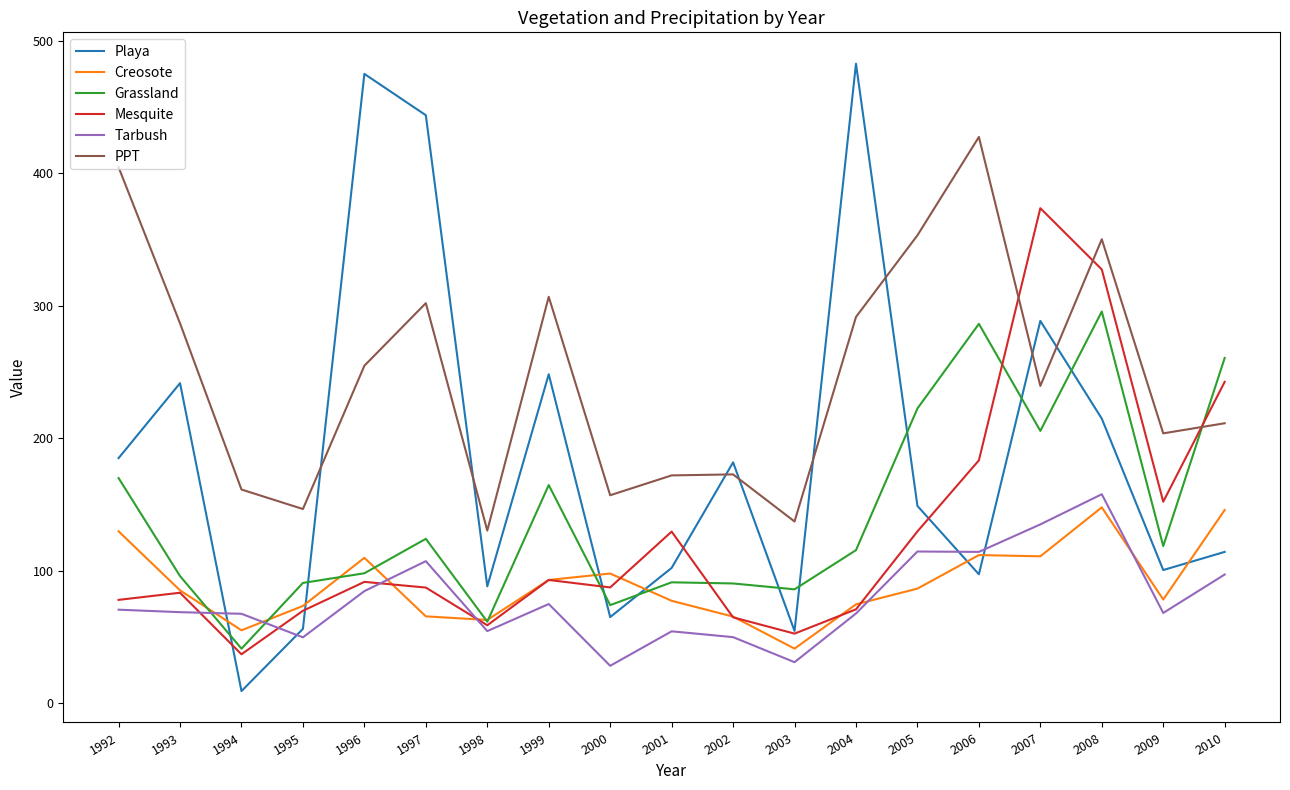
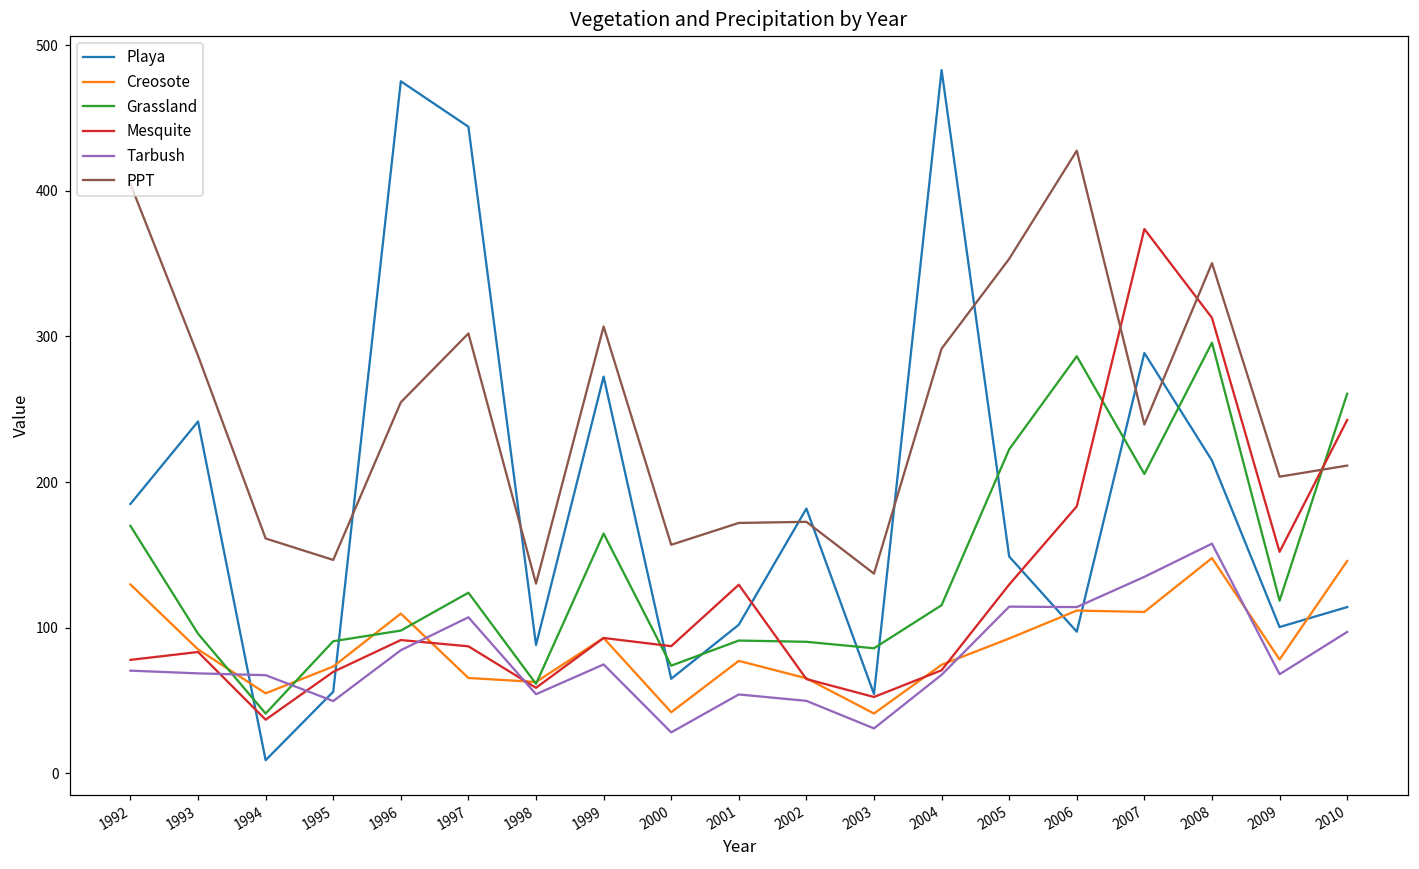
  {
    "Playa": {
      "1992": 185,
      "1993": 242,
      "1994": 9,
      "1995": 56,
      "1996": 475,
      "1997": 444,
      "1998": 88,
-     "1999": 248,
+     "1999": 272,
      "2000": 65,
      "2001": 102,
      "2002": 182,
      "2003": 55,
      "2004": 483,
      "2005": 149,
      "2006": 97,
      "2007": 289,
      "2008": 215,
      "2009": 101,
      "2010": 114
    },
    "Creosote": {
      "1992": 130,
      "1994": 55,
      "1995": 73,
      "1996": 110,
      "1997": 66,
-     "2000": 98,
+     "2000": 42,
      "2001": 77,
      "2003": 41,
      "2004": 75,
-     "2005": 86,
+     "2005": 93,
      "2006": 112,
      "2007": 111,
      "2008": 148,
      "2009": 78,
      "2010": 146
    },
    "Grassland": {
      "1992": 170,
      "1993": 96,
      "1994": 41,
      "1995": 91,
      "1996": 98,
      "1997": 124,
      "1999": 165,
      "2000": 74,
      "2001": 91,
      "2002": 90,
      "2003": 86,
      "2004": 116,
      "2005": 222,
      "2006": 286,
      "2007": 206,
      "2008": 296,
      "2009": 119,
      "2010": 261
    },
    "Mesquite": {
      "1992": 78,
      "1994": 37,
      "1995": 70,
      "1996": 92,
      "1997": 87,
      "1998": 59,
      "2000": 87,
      "2001": 130,
      "2003": 53,
      "2004": 71,
      "2005": 130,
      "2006": 183,
      "2007": 374,
-     "2008": 327,
+     "2008": 313,
      "2009": 152,
      "2010": 243
    },
    "Tarbush": {
      "1992": 71,
      "1993": 69,
      "1994": 67,
      "1995": 50,
      "1996": 85,
      "1997": 107,
      "1998": 54,
      "1999": 75,
      "2000": 28,
      "2001": 54,
      "2002": 50,
      "2003": 31,
      "2004": 68,
      "2005": 115,
      "2006": 114,
      "2007": 135,
      "2008": 158,
      "2009": 68,
      "2010": 97
    },
    "PPT": {
      "1993": 287,
      "1994": 161,
      "1995": 147,
      "1996": 255,
      "1997": 302,
      "1998": 130,
      "1999": 307,
      "2000": 157,
      "2001": 172,
      "2002": 173,
      "2003": 137,
      "2004": 292,
      "2005": 353,
      "2006": 427,
      "2007": 240,
      "2008": 350,
      "2009": 204,
      "2010": 211
    }
  }
